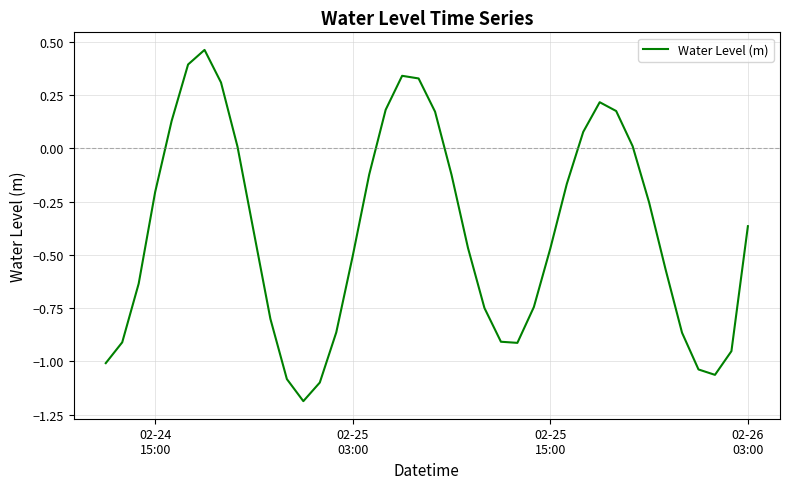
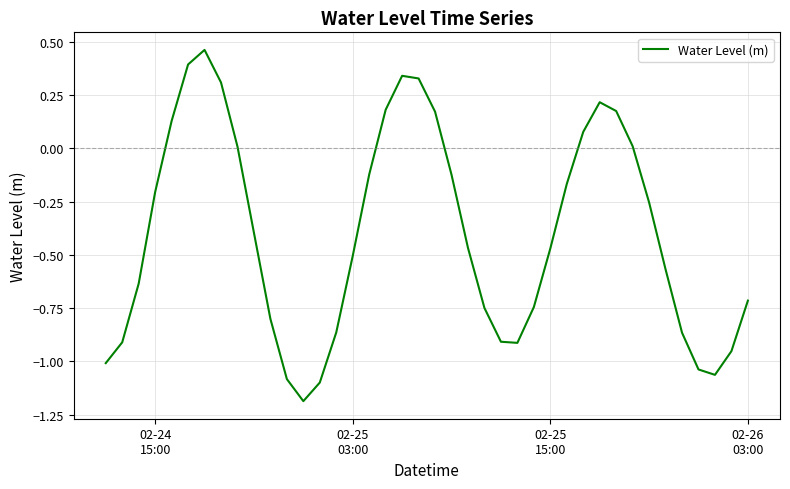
  {
    "02-24 15:00": -0.21,
    "02-25 03:00": -0.51,
    "02-25 15:00": -0.47,
-   "02-26 03:00": -0.37
+   "02-26 03:00": -0.72
  }
